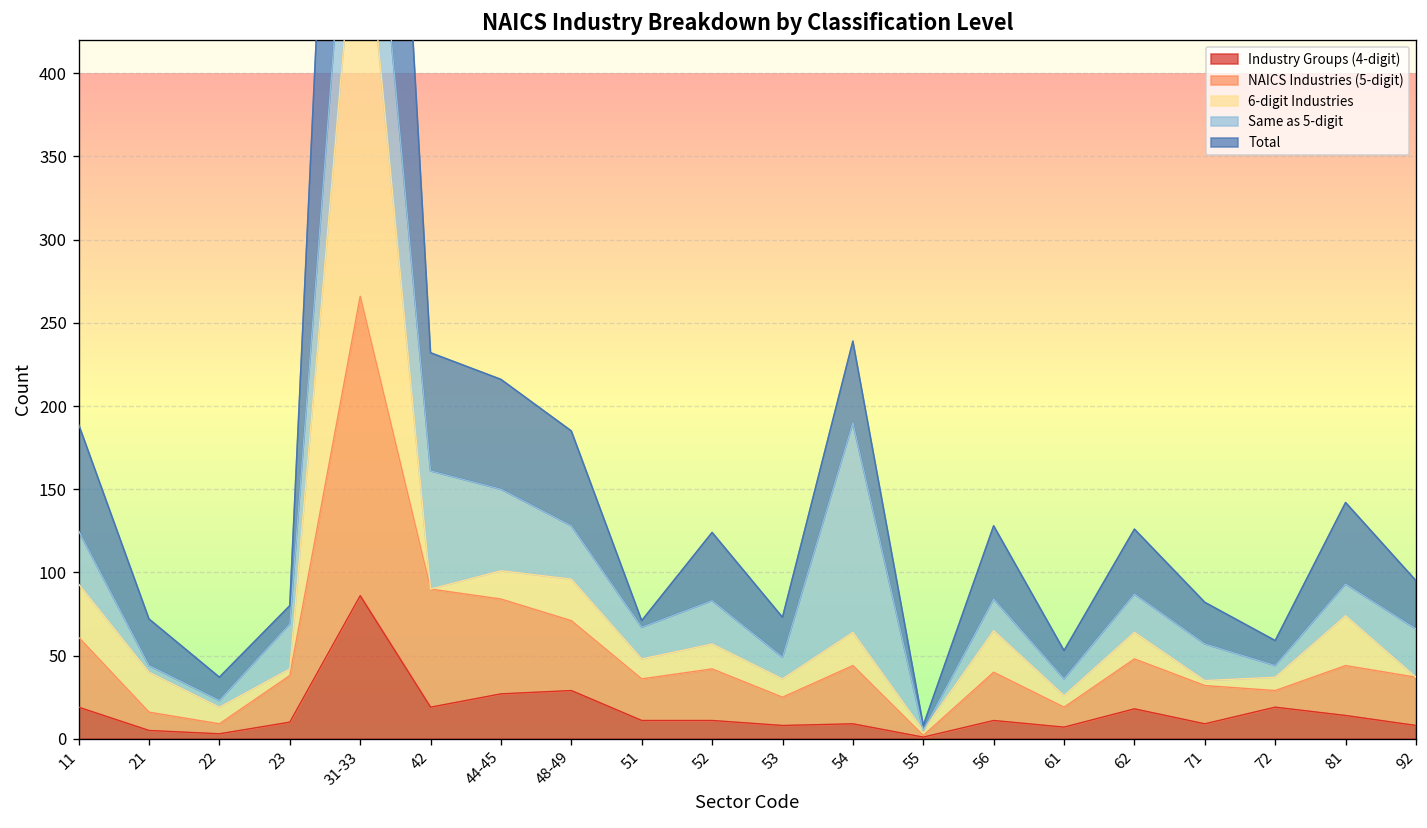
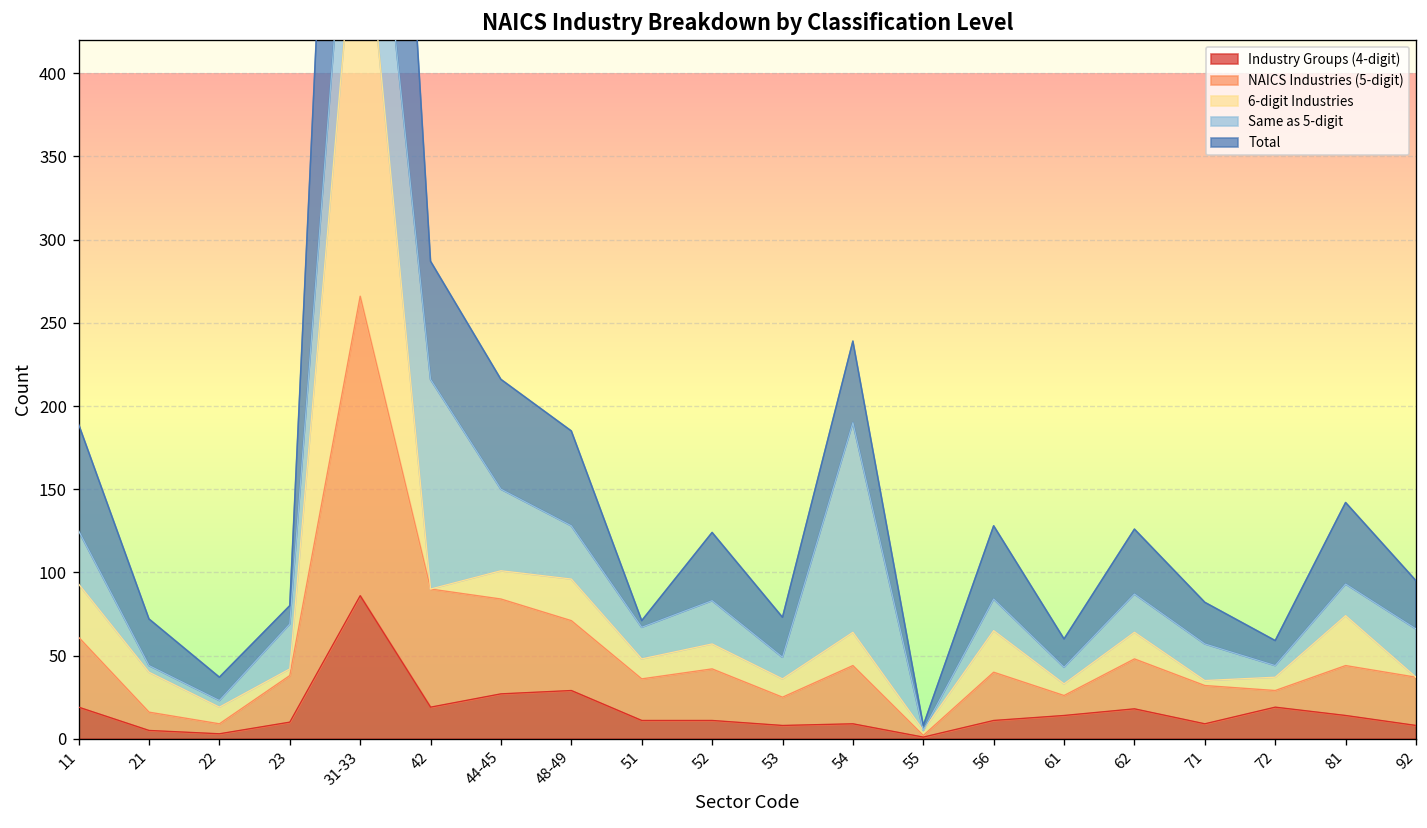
  {
    "Industry Groups (4-digit)": {
      "11": 19,
      "21": 5,
      "22": 3,
      "23": 10,
      "31-33": 86,
      "42": 19,
      "44-45": 27,
      "48-49": 29,
      "51": 11,
      "52": 11,
      "53": 8,
      "54": 9,
      "56": 11,
-     "61": 7,
+     "61": 14,
      "62": 18,
      "71": 9,
      "72": 19,
      "81": 14,
      "92": 8
    },
    "NAICS Industries (5-digit)": {
      "11": 42,
      "21": 11,
      "22": 6,
      "23": 28,
      "31-33": 180,
      "44-45": 57,
      "48-49": 42,
      "51": 25,
      "52": 31,
      "53": 17,
      "54": 35,
      "56": 29,
      "61": 12,
      "62": 30,
      "71": 23,
      "72": 10,
      "81": 30
    },
    "6-digit Industries": {
      "11": 32,
      "21": 24,
      "22": 10,
      "23": 4,
      "44-45": 17,
      "48-49": 25,
      "51": 12,
      "52": 15,
      "53": 11,
      "54": 20,
      "56": 25,
      "61": 7,
      "62": 16,
      "71": 3,
      "72": 8,
      "81": 30
    },
    "Same as 5-digit": {
      "11": 32,
      "21": 4,
      "22": 4,
      "23": 27,
-     "42": 71,
+     "42": 126,
      "44-45": 49,
      "48-49": 32,
      "51": 19,
      "52": 26,
      "53": 13,
      "54": 126,
      "56": 19,
      "61": 10,
      "62": 23,
      "71": 22,
      "72": 7,
      "81": 19,
      "92": 29
    },
    "Total": {
      "11": 64,
      "21": 28,
      "22": 14,
      "23": 11,
      "42": 71,
      "44-45": 66,
      "48-49": 57,
      "51": 4,
      "52": 41,
      "53": 24,
      "54": 49,
      "55": 3,
      "56": 44,
      "61": 17,
      "62": 39,
      "71": 25,
      "72": 15,
      "81": 49,
      "92": 29
    }
  }
